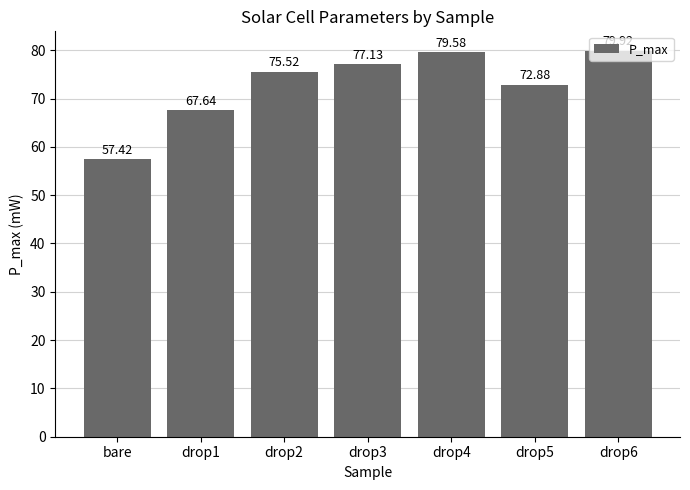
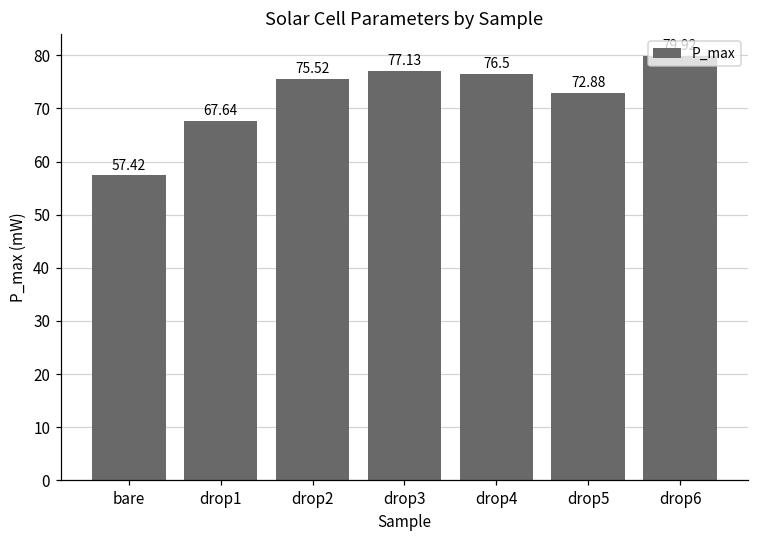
  {
    "bare": 57.42,
    "drop1": 67.64,
    "drop2": 75.52,
    "drop3": 77.13,
-   "drop4": 79.58,
+   "drop4": 76.5,
    "drop5": 72.88
  }
